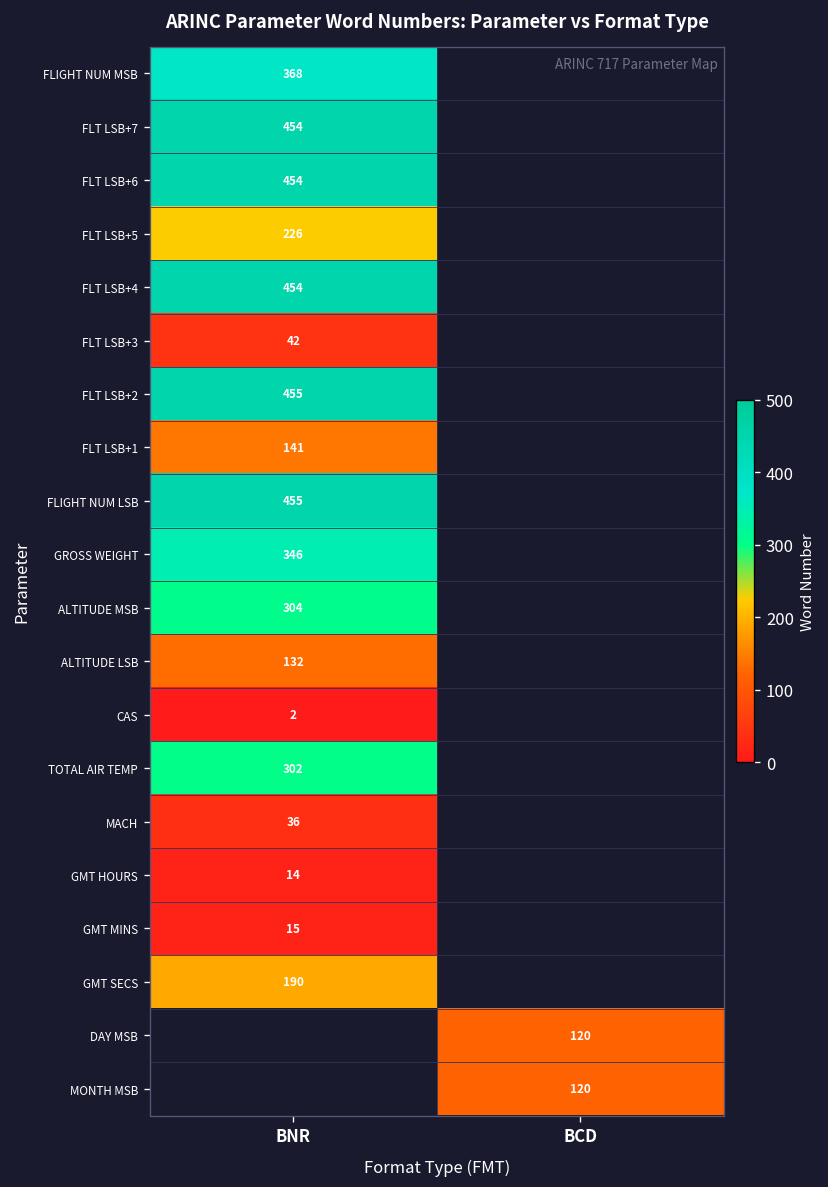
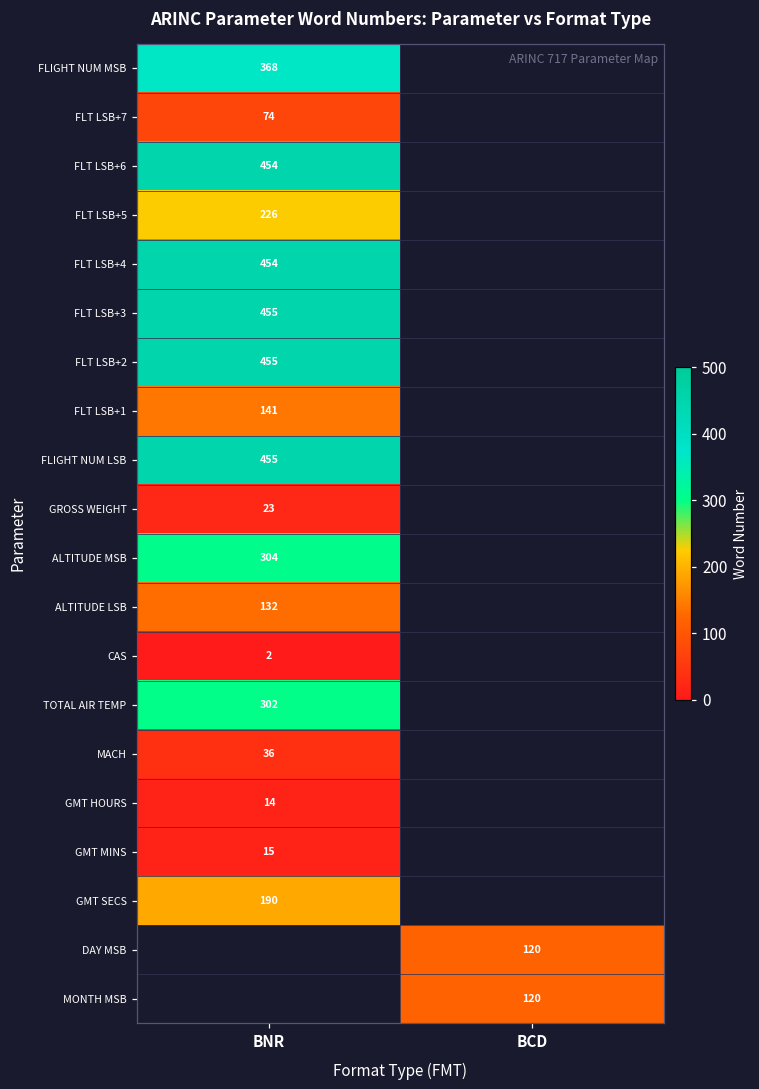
  {
    "FLIGHT NUM MSB": {
      "BNR": 368
    },
    "FLT LSB+7": {
-     "BNR": 454
+     "BNR": 74
    },
    "FLT LSB+6": {
      "BNR": 454
    },
    "FLT LSB+5": {
      "BNR": 226
    },
    "FLT LSB+4": {
      "BNR": 454
    },
    "FLT LSB+3": {
-     "BNR": 42
+     "BNR": 455
    },
    "FLT LSB+2": {
      "BNR": 455
    },
    "FLT LSB+1": {
      "BNR": 141
    },
    "FLIGHT NUM LSB": {
      "BNR": 455
    },
    "GROSS WEIGHT": {
-     "BNR": 346
+     "BNR": 23
    },
    "ALTITUDE MSB": {
      "BNR": 304
    },
    "ALTITUDE LSB": {
      "BNR": 132
    },
    "CAS": {
      "BNR": 2
    },
    "TOTAL AIR TEMP": {
      "BNR": 302
    },
    "MACH": {
      "BNR": 36
    },
    "GMT HOURS": {
      "BNR": 14
    },
    "GMT MINS": {
      "BNR": 15
    },
    "GMT SECS": {
      "BNR": 190
    },
    "DAY MSB": {
      "BCD": 120
    },
    "MONTH MSB": {
      "BCD": 120
    }
  }
